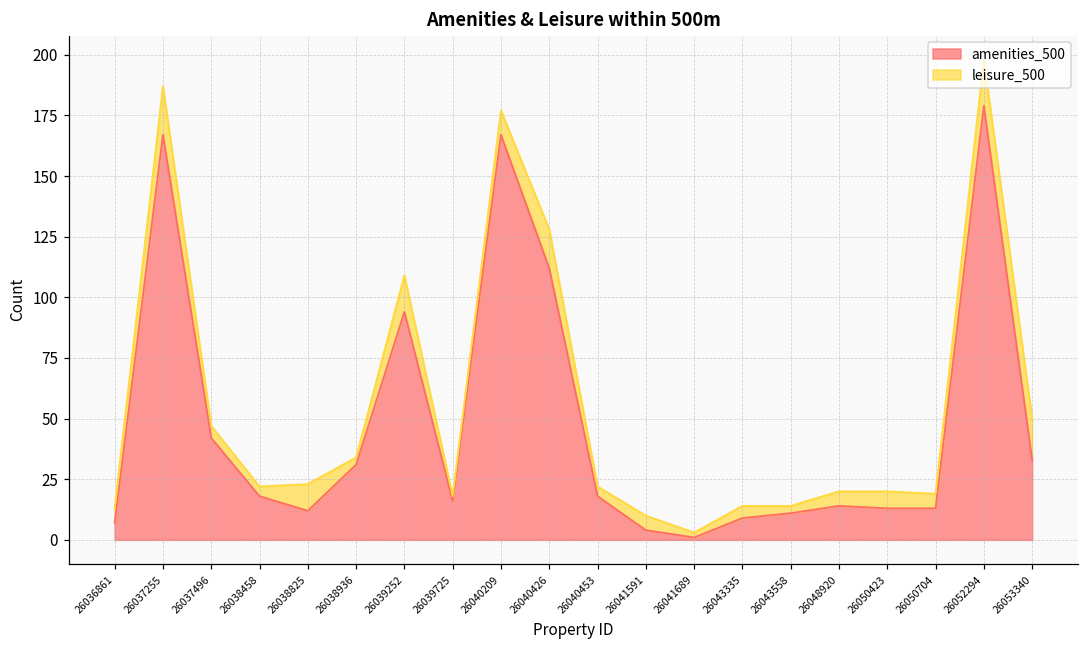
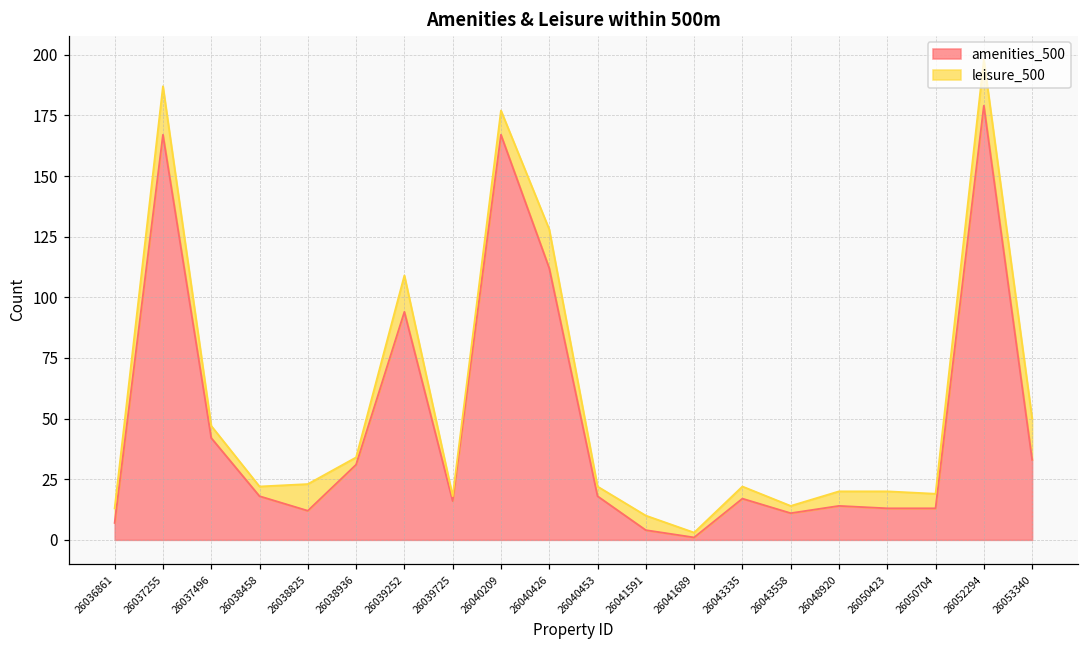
  {
    "amenities_500": {
      "26036861": 7,
      "26037255": 167,
      "26037496": 42,
      "26038458": 18,
      "26038825": 12,
      "26038936": 31,
      "26039252": 94,
      "26039725": 16,
      "26040209": 167,
      "26040426": 112,
      "26040453": 18,
      "26041591": 4,
      "26041689": 1,
-     "26043335": 9,
+     "26043335": 17,
      "26043558": 11,
      "26048920": 14,
      "26050423": 13,
      "26050704": 13,
      "26052294": 179,
      "26053340": 33
    },
    "leisure_500": {
      "26036861": 6,
      "26037255": 20,
      "26037496": 5,
      "26038458": 4,
      "26038825": 11,
      "26038936": 3,
      "26039252": 15,
      "26039725": 2,
      "26040209": 10,
      "26040426": 16,
      "26040453": 4,
      "26041591": 6,
      "26041689": 2,
      "26043335": 5,
      "26043558": 3,
      "26048920": 6,
      "26050423": 7,
      "26050704": 6,
      "26053340": 17
    }
  }
